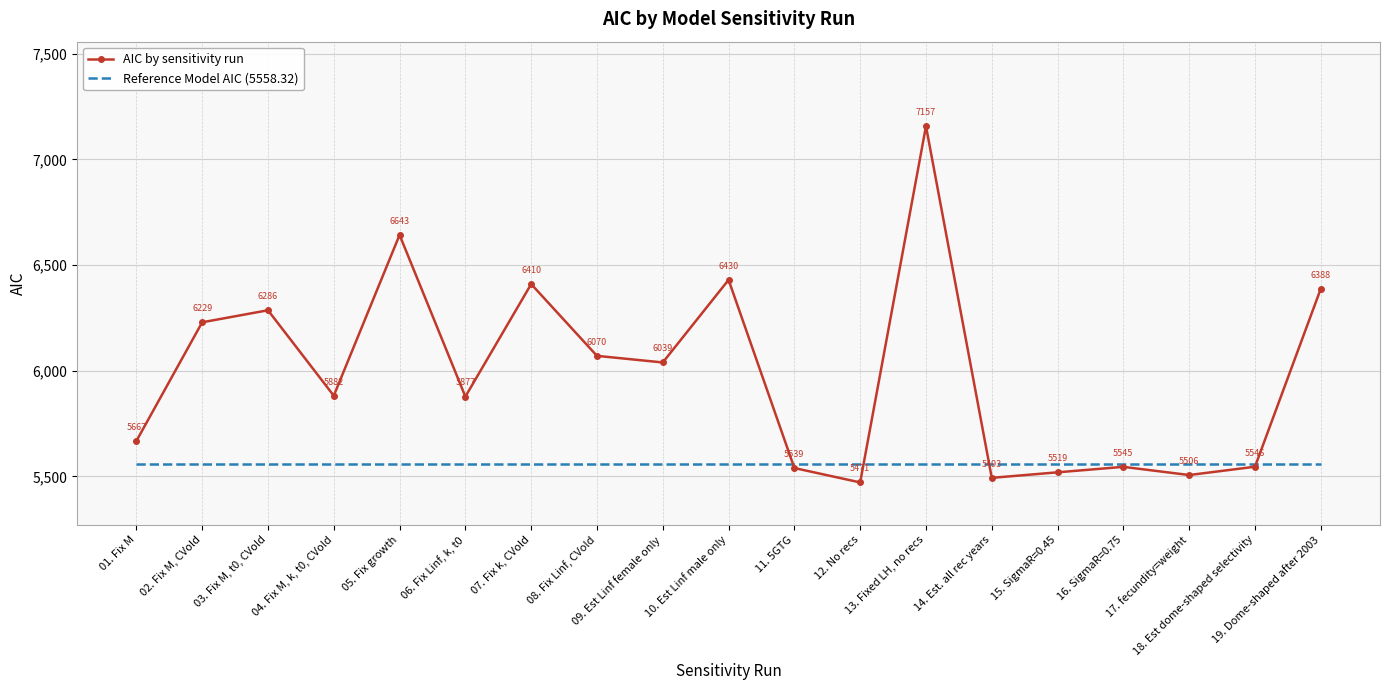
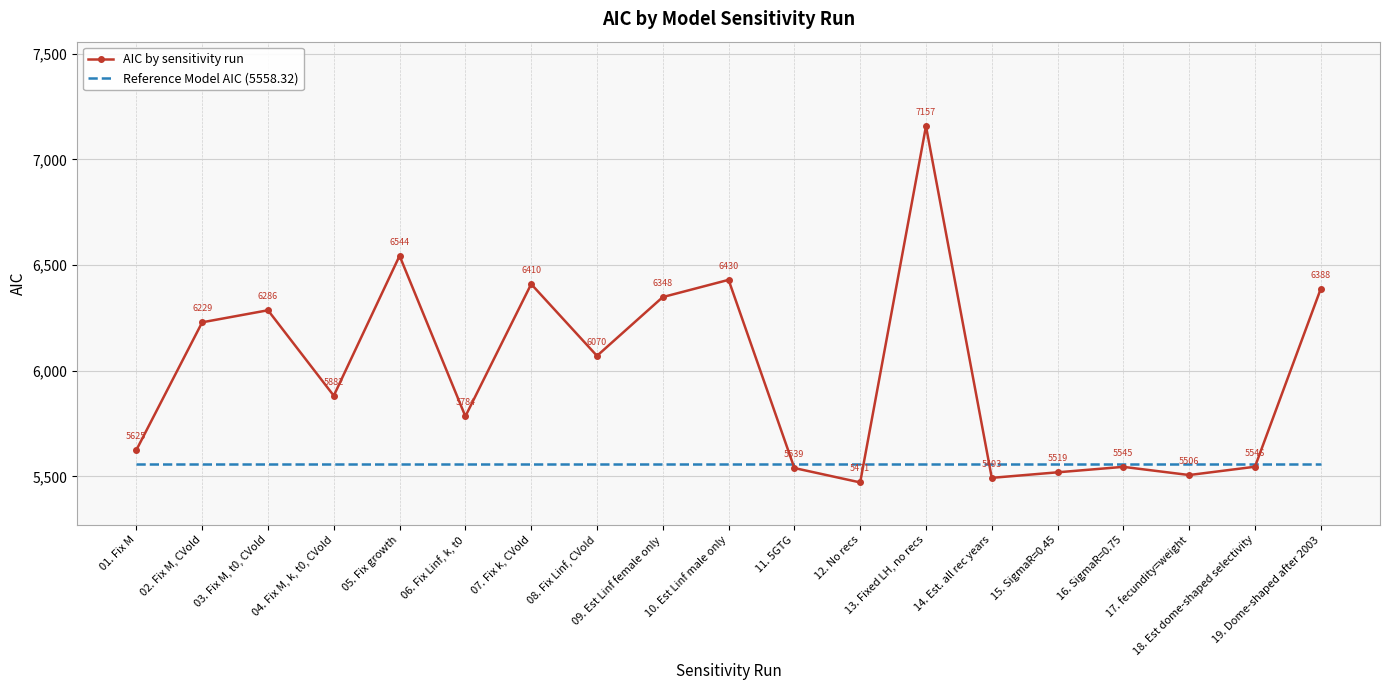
  {
    "AIC by sensitivity run": {
-     "01. Fix M": "5667",
+     "01. Fix M": "5625",
      "02. Fix M, CVold": "6229",
      "03. Fix M, t0, CVold": "6286",
      "04. Fix M, k, t0, CVold": "5882",
-     "05. Fix growth": "6643",
-     "06. Fix Linf, k, t0": "5877",
+     "05. Fix growth": "6544",
+     "06. Fix Linf, k, t0": "5784",
      "07. Fix k, CVold": "6410",
      "08. Fix Linf, CVold": "6070",
-     "09. Est Linf female only": "6039",
+     "09. Est Linf female only": "6348",
      "10. Est Linf male only": "6430",
      "11. 5GTG": "5539",
      "13. Fixed LH, no recs": "7157",
      "16. SigmaR=0.75": "5545",
      "18. Est dome-shaped selectivity": "5546",
      "19. Dome-shaped after 2003": "6388"
    },
    "Reference Model AIC (5558.32)": {
      "01. Fix M": "5,560",
      "02. Fix M, CVold": "5,560",
      "03. Fix M, t0, CVold": "5,560",
      "04. Fix M, k, t0, CVold": "5,560",
      "05. Fix growth": "5,560",
      "06. Fix Linf, k, t0": "5,560",
      "07. Fix k, CVold": "5,560",
      "08. Fix Linf, CVold": "5,560",
      "09. Est Linf female only": "5,560",
      "10. Est Linf male only": "5,560",
      "13. Fixed LH, no recs": "5,560",
      "19. Dome-shaped after 2003": "5,560"
    }
  }
